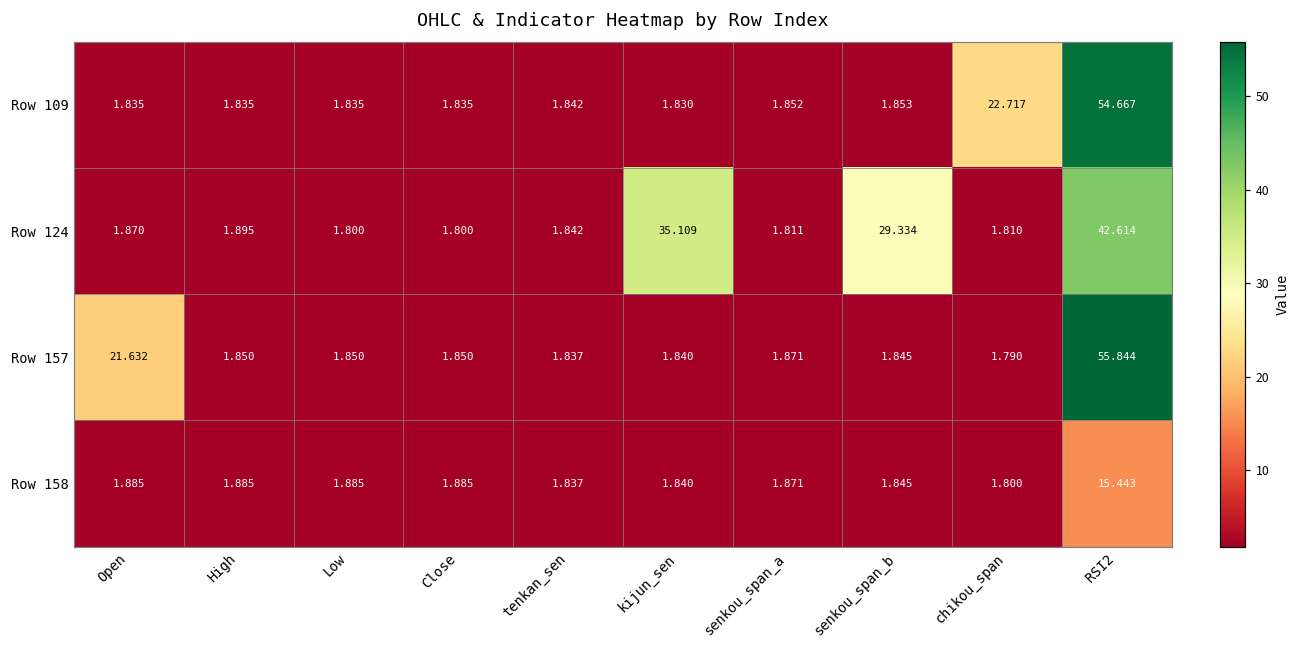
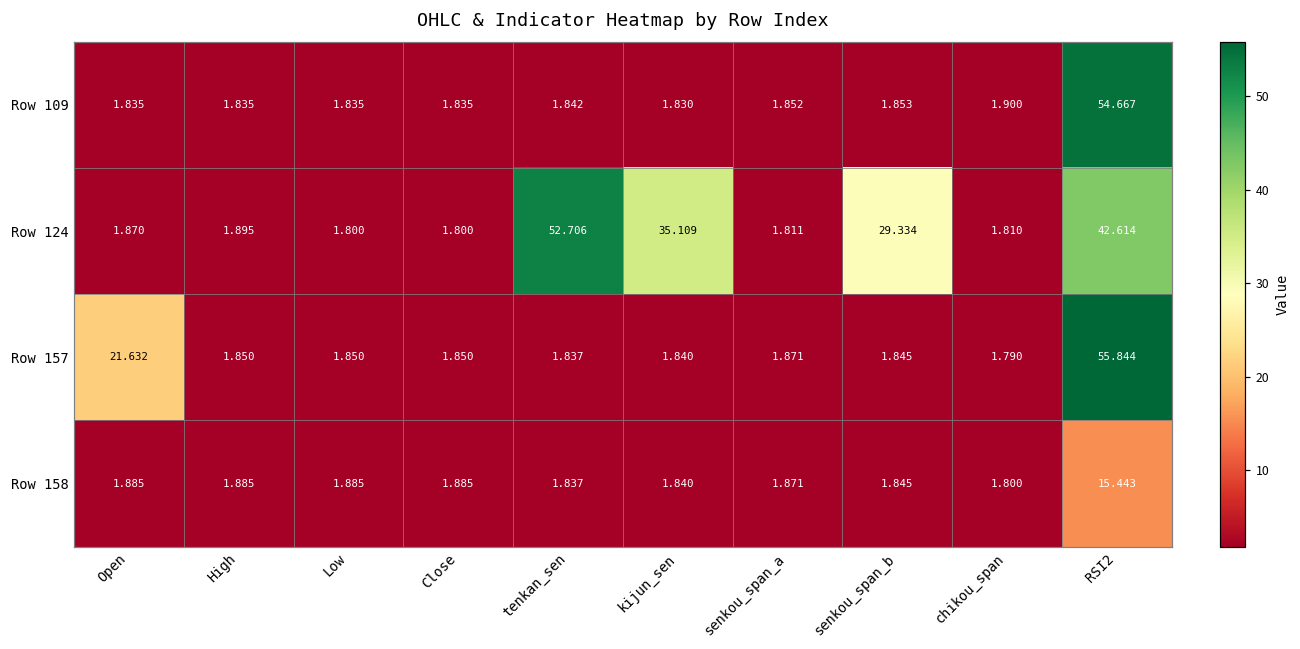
  {
    "Row 109": {
      "Open": 1.835,
      "High": 1.835,
      "Low": 1.835,
      "Close": 1.835,
      "tenkan_sen": 1.842,
      "kijun_sen": 1.830,
      "senkou_span_a": 1.852,
      "senkou_span_b": 1.853,
-     "chikou_span": 22.717,
+     "chikou_span": 1.900,
      "RSI2": 54.667
    },
    "Row 124": {
      "Open": 1.870,
      "High": 1.895,
      "Low": 1.800,
      "Close": 1.800,
-     "tenkan_sen": 1.842,
+     "tenkan_sen": 52.706,
      "kijun_sen": 35.109,
      "senkou_span_a": 1.811,
      "senkou_span_b": 29.334,
      "chikou_span": 1.810,
      "RSI2": 42.614
    },
    "Row 157": {
      "Open": 21.632,
      "High": 1.850,
      "Low": 1.850,
      "Close": 1.850,
      "tenkan_sen": 1.837,
      "kijun_sen": 1.840,
      "senkou_span_a": 1.871,
      "senkou_span_b": 1.845,
      "chikou_span": 1.790,
      "RSI2": 55.844
    },
    "Row 158": {
      "Open": 1.885,
      "High": 1.885,
      "Low": 1.885,
      "Close": 1.885,
      "tenkan_sen": 1.837,
      "kijun_sen": 1.840,
      "senkou_span_a": 1.871,
      "senkou_span_b": 1.845,
      "chikou_span": 1.800,
      "RSI2": 15.443
    }
  }
